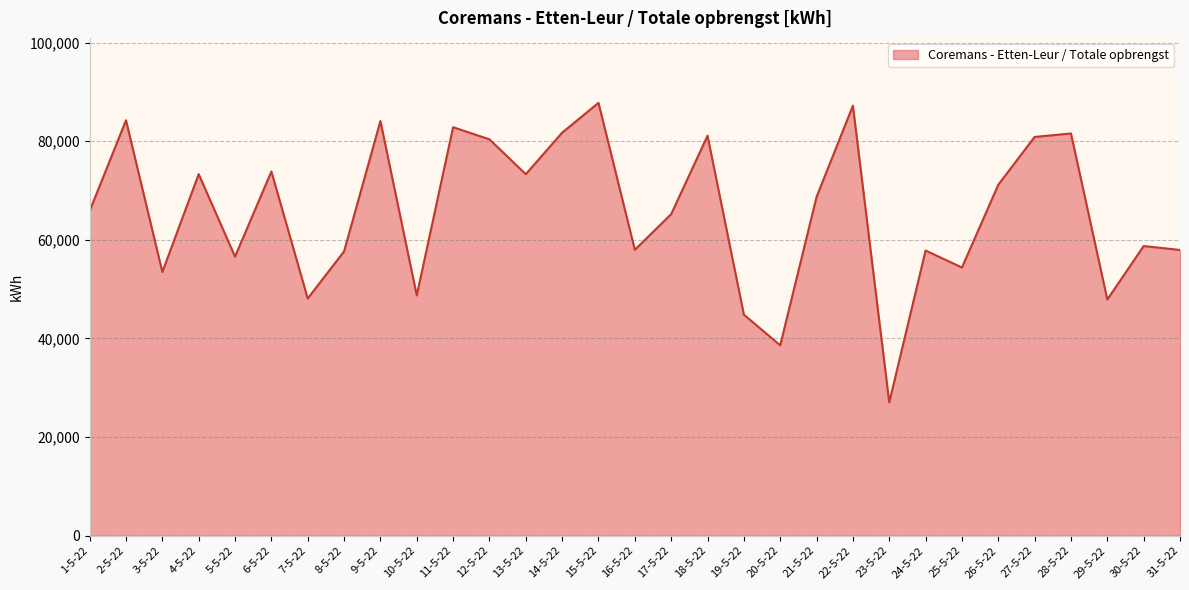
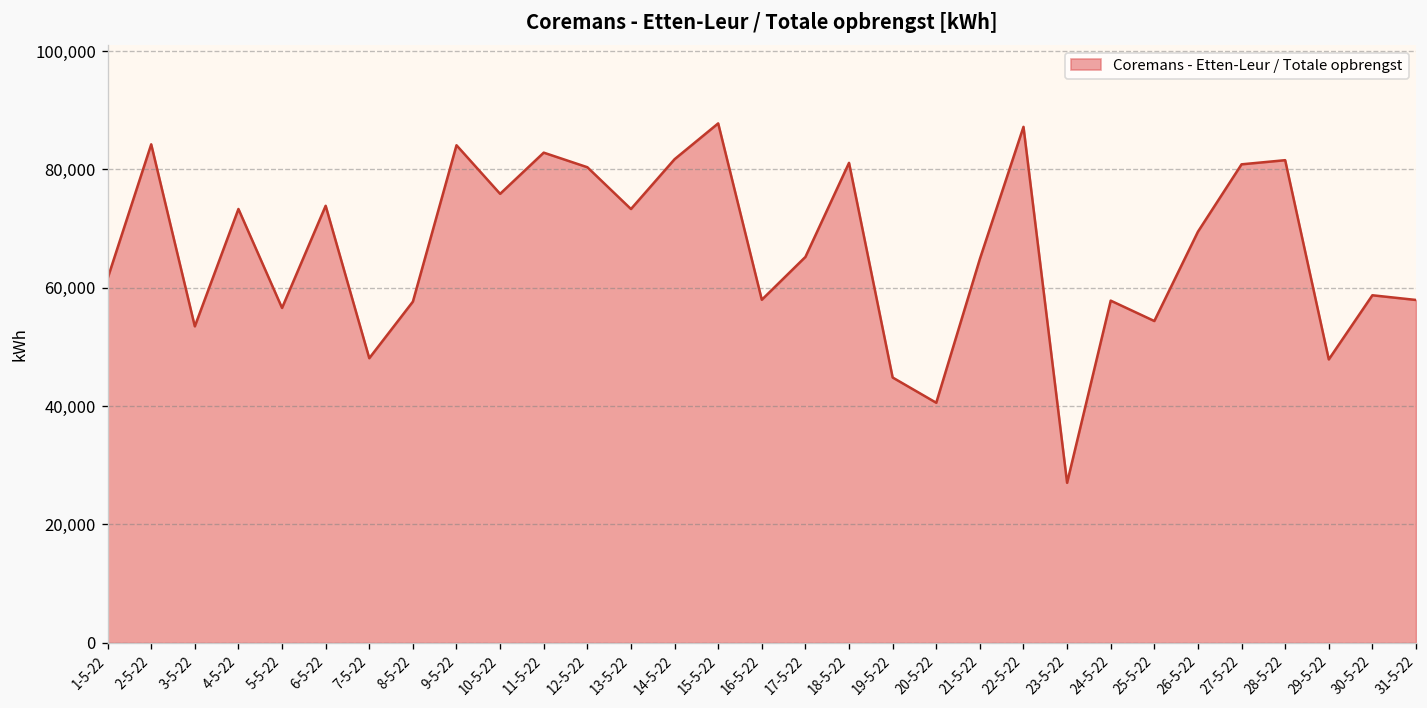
  {
-   "1-5-22": "66,000",
+   "1-5-22": "62,000",
    "2-5-22": "84,000",
    "3-5-22": "53,000",
    "4-5-22": "73,000",
    "5-5-22": "57,000",
    "6-5-22": "74,000",
    "7-5-22": "48,000",
    "8-5-22": "58,000",
    "9-5-22": "84,000",
-   "10-5-22": "49,000",
+   "10-5-22": "76,000",
    "11-5-22": "83,000",
    "12-5-22": "80,000",
    "13-5-22": "73,000",
    "14-5-22": "82,000",
    "15-5-22": "88,000",
    "16-5-22": "58,000",
    "17-5-22": "65,000",
    "18-5-22": "81,000",
    "19-5-22": "45,000",
-   "20-5-22": "39,000",
-   "21-5-22": "69,000",
+   "20-5-22": "41,000",
+   "21-5-22": "65,000",
    "22-5-22": "87,000",
    "23-5-22": "27,000",
    "24-5-22": "58,000",
    "25-5-22": "54,000",
-   "26-5-22": "71,000",
+   "26-5-22": "69,000",
    "27-5-22": "81,000",
    "28-5-22": "82,000",
    "29-5-22": "48,000",
    "30-5-22": "59,000",
    "31-5-22": "58,000"
  }
